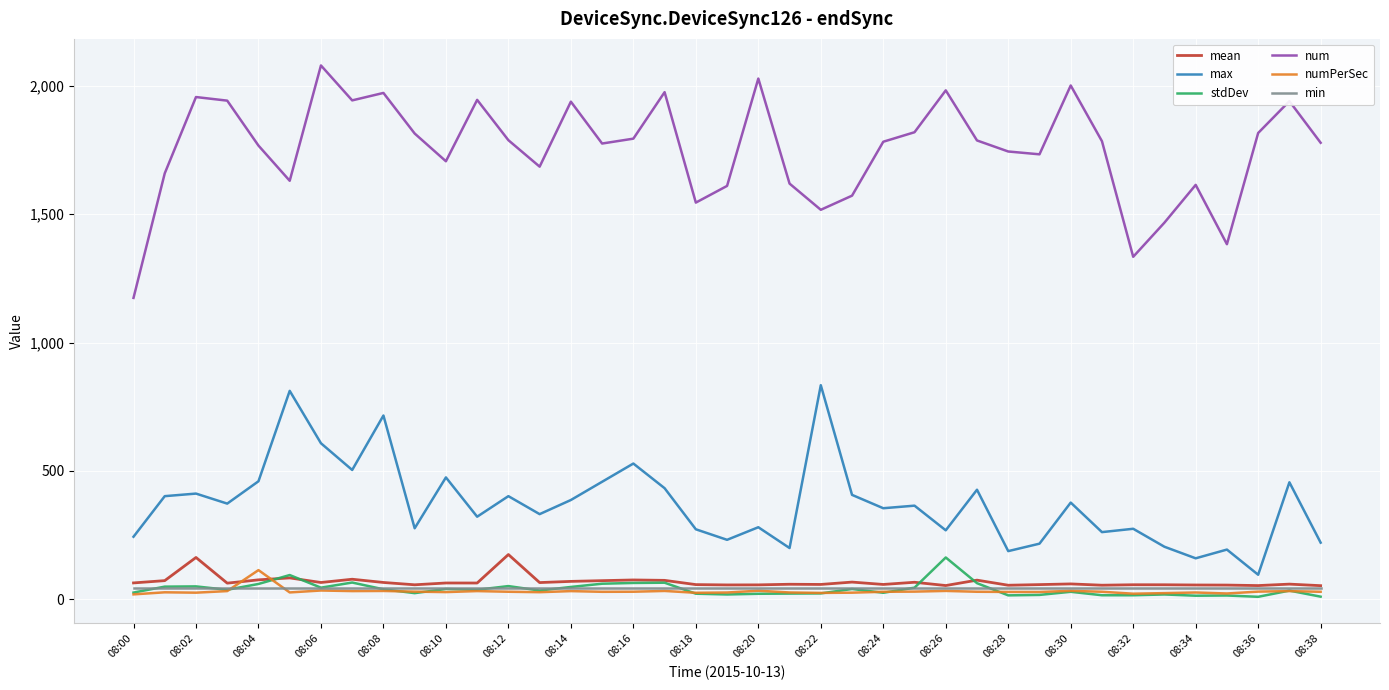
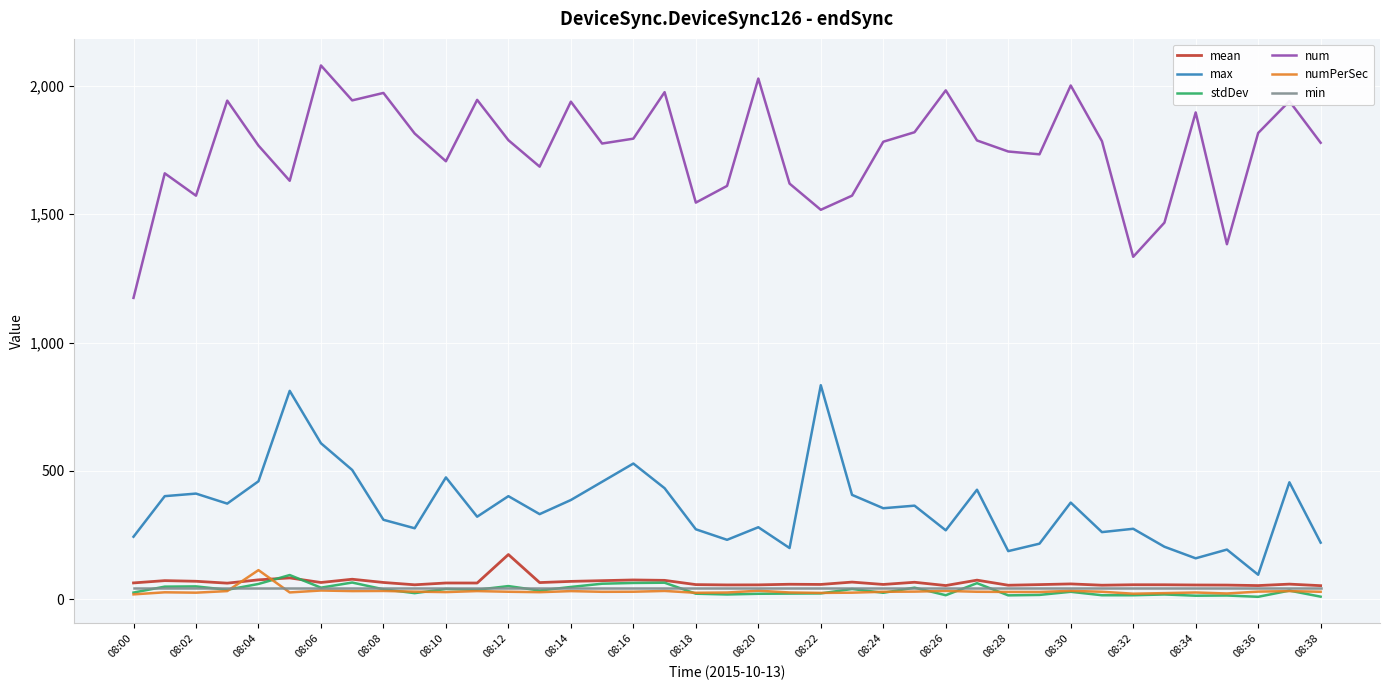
  {
    "mean": {
      "08:00": "60",
-     "08:02": "160",
+     "08:02": "70",
      "08:04": "80",
      "08:06": "70",
      "08:08": "70",
      "08:10": "60",
      "08:12": "170",
      "08:14": "70",
      "08:16": "80",
      "08:18": "60",
      "08:20": "60",
      "08:22": "60",
      "08:24": "60",
      "08:30": "60",
      "08:32": "60",
      "08:34": "60"
    },
    "max": {
      "08:00": "240",
      "08:02": "410",
      "08:04": "460",
      "08:06": "610",
-     "08:08": "720",
+     "08:08": "310",
      "08:10": "480",
      "08:12": "400",
      "08:14": "390",
      "08:16": "530",
      "08:18": "270",
      "08:20": "280",
      "08:22": "830",
      "08:24": "360",
      "08:26": "270",
      "08:28": "190",
      "08:30": "380",
      "08:32": "280",
      "08:34": "160",
      "08:36": "100",
      "08:38": "220"
    },
    "stdDev": {
      "08:04": "60",
      "08:16": "60",
      "08:20": "20",
-     "08:26": "160",
+     "08:26": "20",
      "08:28": "20",
      "08:34": "10",
      "08:36": "10",
      "08:38": "10"
    },
    "num": {
      "08:00": "1,170",
-     "08:02": "1,960",
+     "08:02": "1,570",
      "08:04": "1,770",
      "08:06": "2,080",
      "08:08": "1,970",
      "08:10": "1,710",
      "08:12": "1,790",
      "08:14": "1,940",
      "08:16": "1,790",
      "08:18": "1,550",
      "08:20": "2,030",
      "08:22": "1,520",
      "08:24": "1,780",
      "08:26": "1,980",
      "08:28": "1,740",
      "08:30": "2,000",
      "08:32": "1,330",
-     "08:34": "1,610",
+     "08:34": "1,900",
      "08:36": "1,820",
      "08:38": "1,780"
    },
    "numPerSec": {
      "08:02": "30",
      "08:04": "110",
      "08:06": "30",
      "08:10": "30",
      "08:12": "30",
      "08:14": "30",
      "08:16": "30",
      "08:20": "30",
      "08:26": "30",
      "08:28": "30",
      "08:34": "30",
      "08:36": "30",
      "08:38": "30"
    },
    "min": {
      "08:00": "50",
      "08:04": "50",
      "08:16": "50",
      "08:18": "50",
      "08:20": "50",
      "08:22": "50",
      "08:24": "50",
      "08:30": "50",
      "08:32": "50",
      "08:34": "50"
    }
  }
